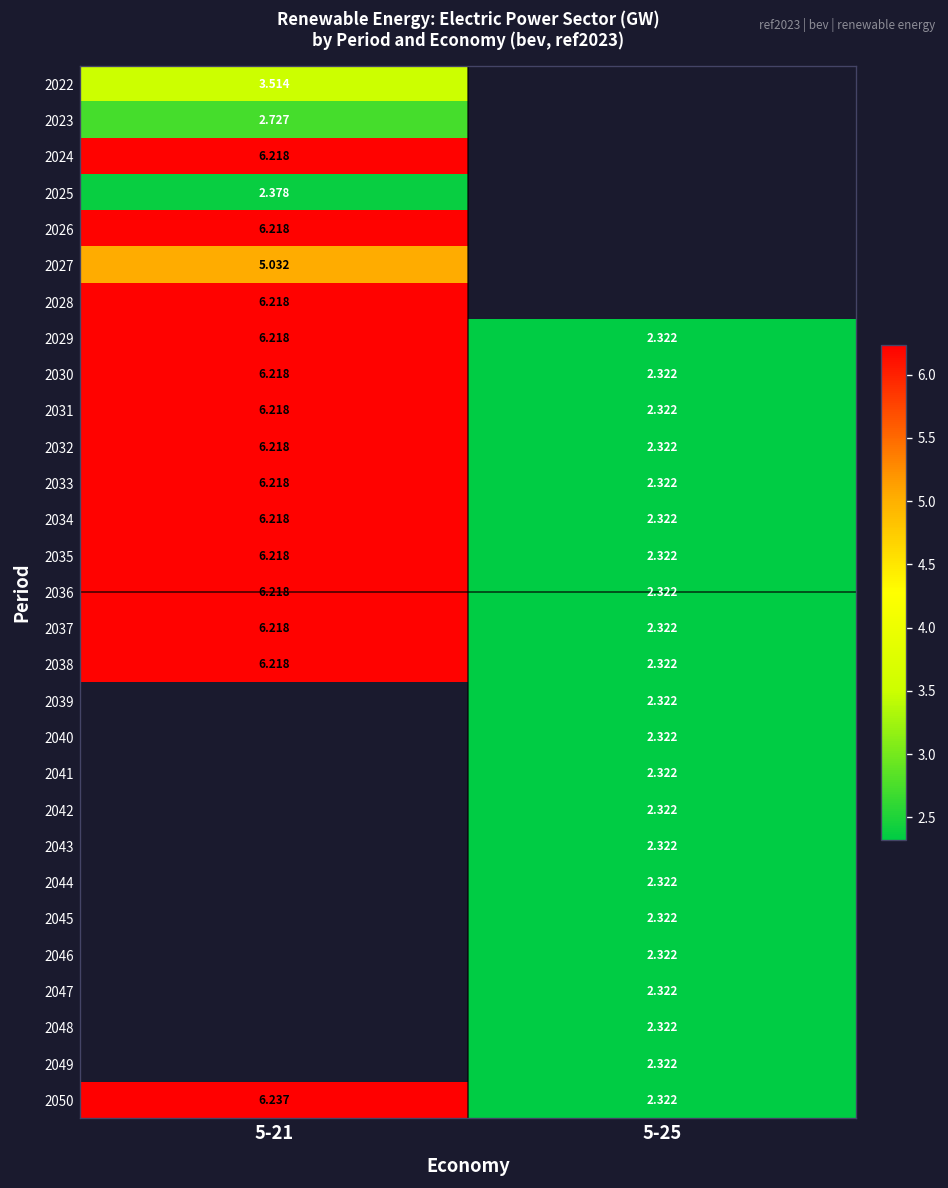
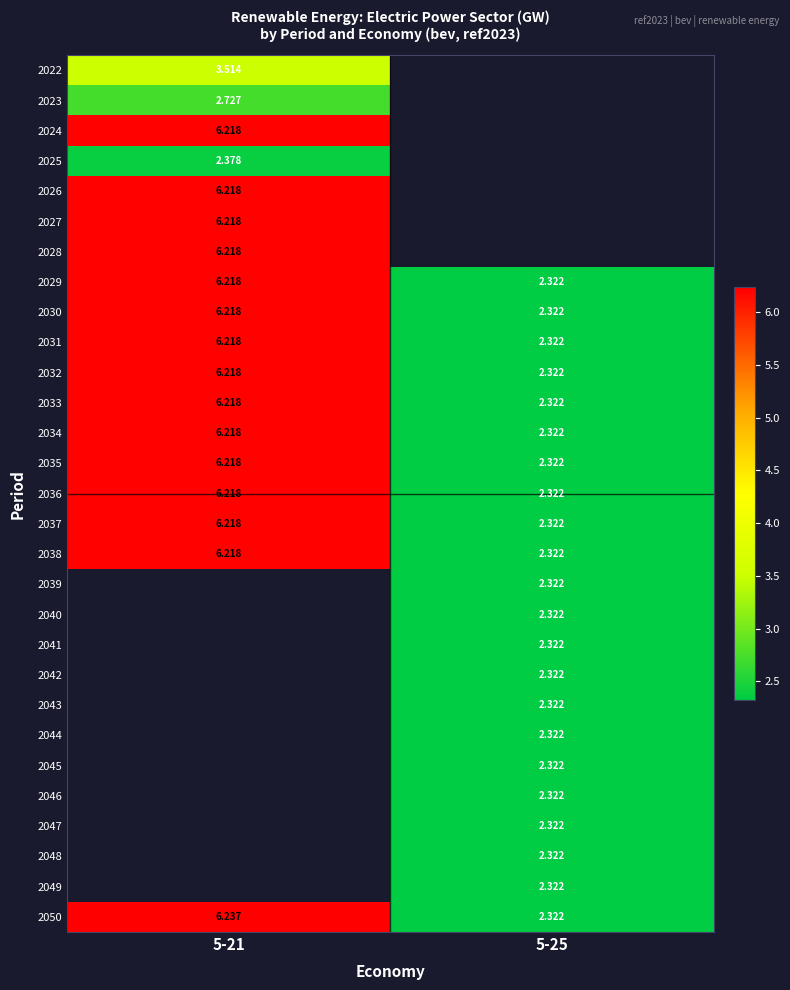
  {
    "2022": {
      "5-21": 3.514
    },
    "2023": {
      "5-21": 2.727
    },
    "2024": {
      "5-21": 6.218
    },
    "2025": {
      "5-21": 2.378
    },
    "2026": {
      "5-21": 6.218
    },
    "2027": {
-     "5-21": 5.032
+     "5-21": 6.218
    },
    "2028": {
      "5-21": 6.218
    },
    "2029": {
      "5-21": 6.218,
      "5-25": 2.322
    },
    "2030": {
      "5-21": 6.218,
      "5-25": 2.322
    },
    "2031": {
      "5-21": 6.218,
      "5-25": 2.322
    },
    "2032": {
      "5-21": 6.218,
      "5-25": 2.322
    },
    "2033": {
      "5-21": 6.218,
      "5-25": 2.322
    },
    "2034": {
      "5-21": 6.218,
      "5-25": 2.322
    },
    "2035": {
      "5-21": 6.218,
      "5-25": 2.322
    },
    "2036": {
      "5-21": 6.218,
      "5-25": 2.322
    },
    "2037": {
      "5-21": 6.218,
      "5-25": 2.322
    },
    "2038": {
      "5-21": 6.218,
      "5-25": 2.322
    },
    "2039": {
      "5-25": 2.322
    },
    "2040": {
      "5-25": 2.322
    },
    "2041": {
      "5-25": 2.322
    },
    "2042": {
      "5-25": 2.322
    },
    "2043": {
      "5-25": 2.322
    },
    "2044": {
      "5-25": 2.322
    },
    "2045": {
      "5-25": 2.322
    },
    "2046": {
      "5-25": 2.322
    },
    "2047": {
      "5-25": 2.322
    },
    "2048": {
      "5-25": 2.322
    },
    "2049": {
      "5-25": 2.322
    },
    "2050": {
      "5-21": 6.237,
      "5-25": 2.322
    }
  }
